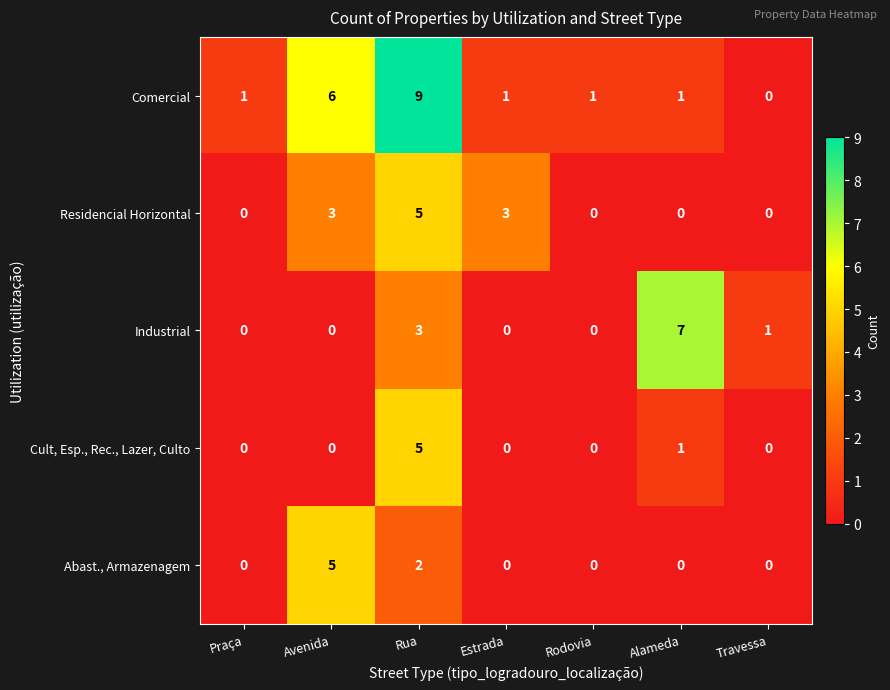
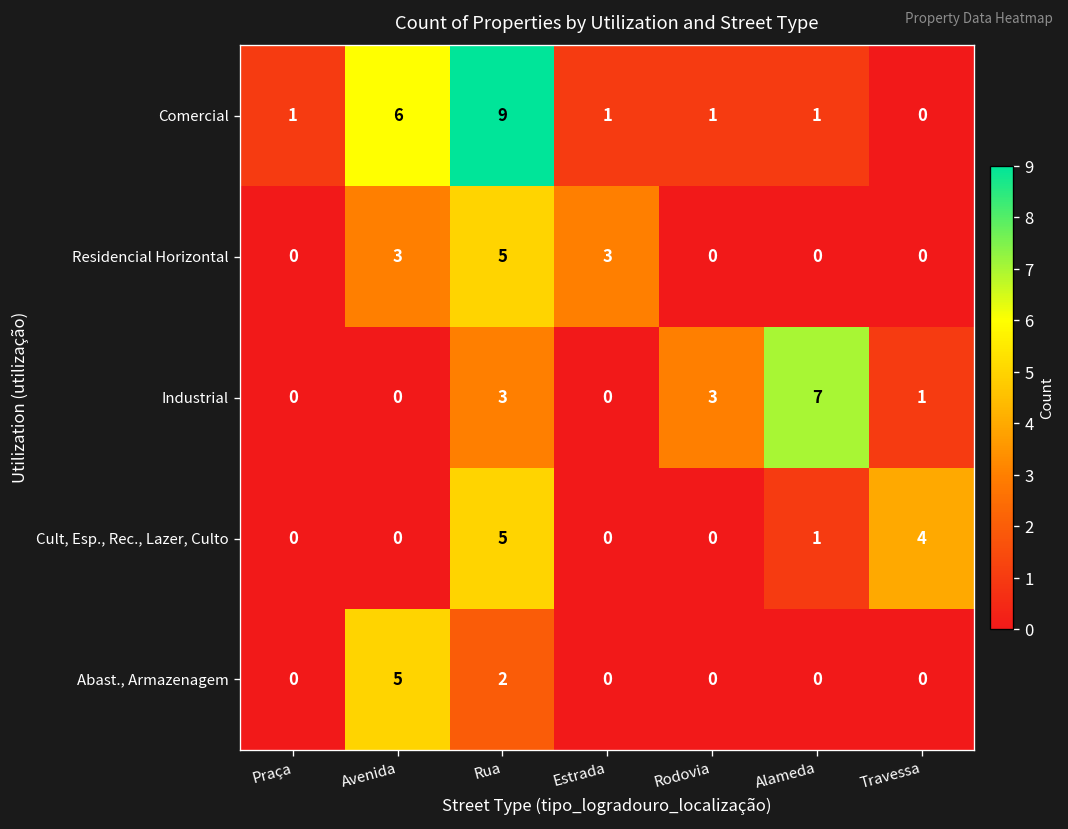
  {
    "Comercial": {
      "Praça": 1,
      "Avenida": 6,
      "Rua": 9,
      "Estrada": 1,
      "Rodovia": 1,
      "Alameda": 1,
      "Travessa": 0
    },
    "Residencial Horizontal": {
      "Praça": 0,
      "Avenida": 3,
      "Rua": 5,
      "Estrada": 3,
      "Rodovia": 0,
      "Alameda": 0,
      "Travessa": 0
    },
    "Industrial": {
      "Praça": 0,
      "Avenida": 0,
      "Rua": 3,
      "Estrada": 0,
-     "Rodovia": 0,
+     "Rodovia": 3,
      "Alameda": 7,
      "Travessa": 1
    },
    "Cult, Esp., Rec., Lazer, Culto": {
      "Praça": 0,
      "Avenida": 0,
      "Rua": 5,
      "Estrada": 0,
      "Rodovia": 0,
      "Alameda": 1,
-     "Travessa": 0
+     "Travessa": 4
    },
    "Abast., Armazenagem": {
      "Praça": 0,
      "Avenida": 5,
      "Rua": 2,
      "Estrada": 0,
      "Rodovia": 0,
      "Alameda": 0,
      "Travessa": 0
    }
  }
